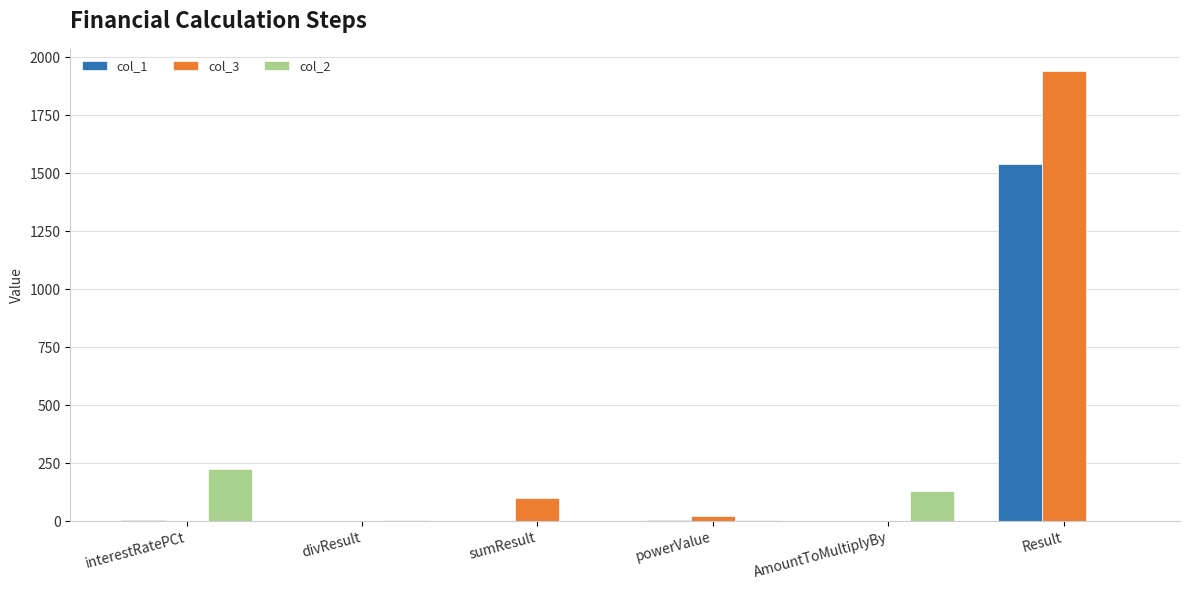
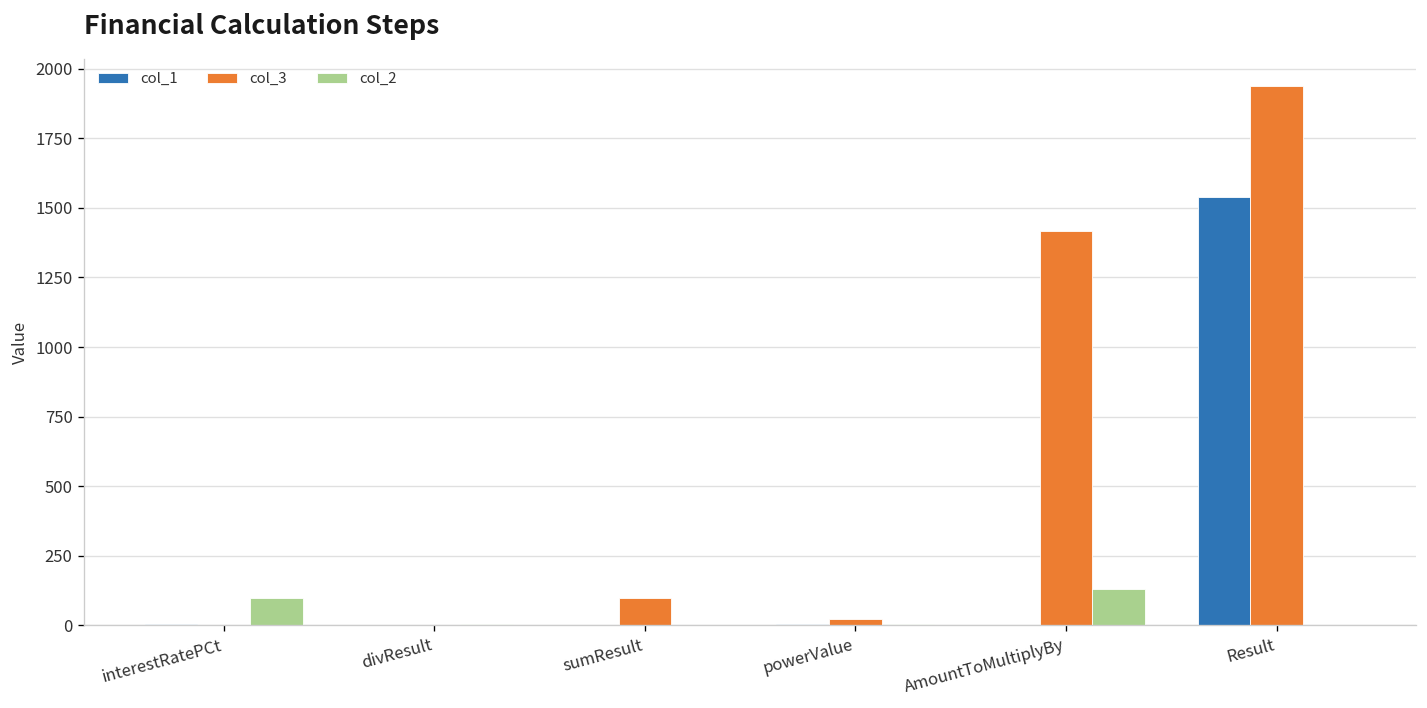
  {
    "col_1": {
      "Result": 1540
    },
    "col_3": {
      "sumResult": 100,
      "powerValue": 20,
-     "AmountToMultiplyBy": 0,
+     "AmountToMultiplyBy": 1420,
      "Result": 1940
    },
    "col_2": {
-     "interestRatePCt": 230,
+     "interestRatePCt": 100,
      "AmountToMultiplyBy": 130
    }
  }
